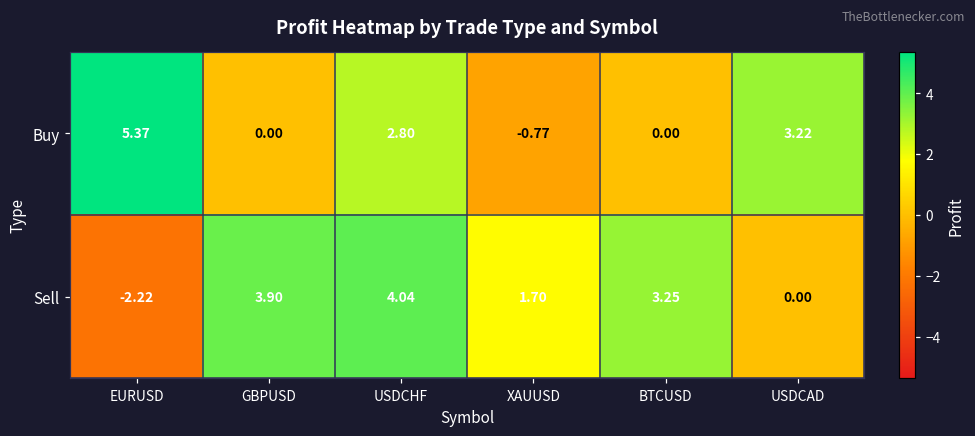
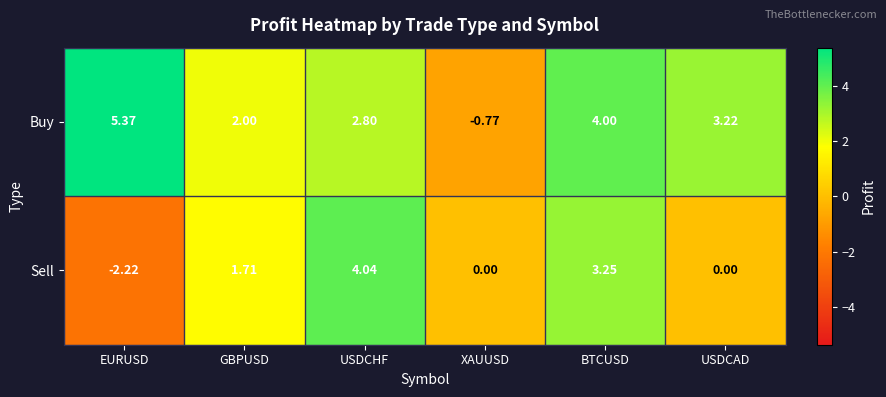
  {
    "Buy": {
      "EURUSD": 5.37,
-     "GBPUSD": 0.00,
+     "GBPUSD": 2.00,
      "USDCHF": 2.80,
      "XAUUSD": -0.77,
-     "BTCUSD": 0.00,
+     "BTCUSD": 4.00,
      "USDCAD": 3.22
    },
    "Sell": {
      "EURUSD": -2.22,
-     "GBPUSD": 3.90,
+     "GBPUSD": 1.71,
      "USDCHF": 4.04,
-     "XAUUSD": 1.70,
+     "XAUUSD": 0.00,
      "BTCUSD": 3.25,
      "USDCAD": 0.00
    }
  }
